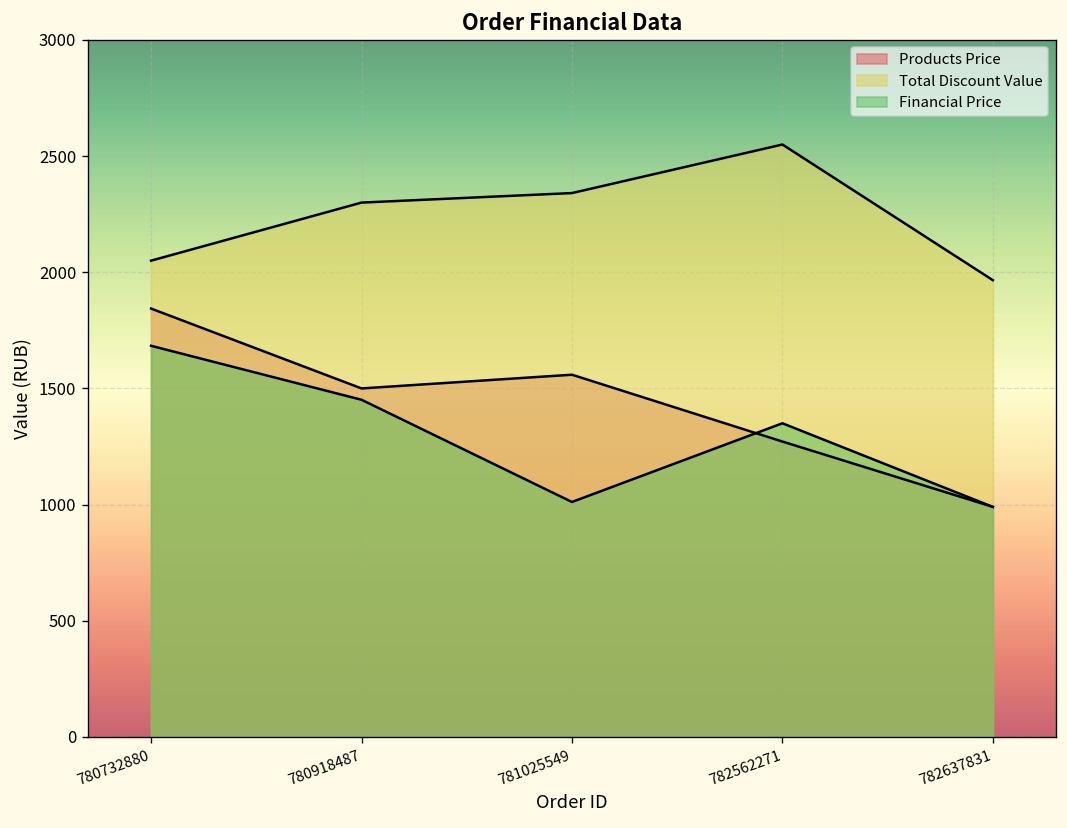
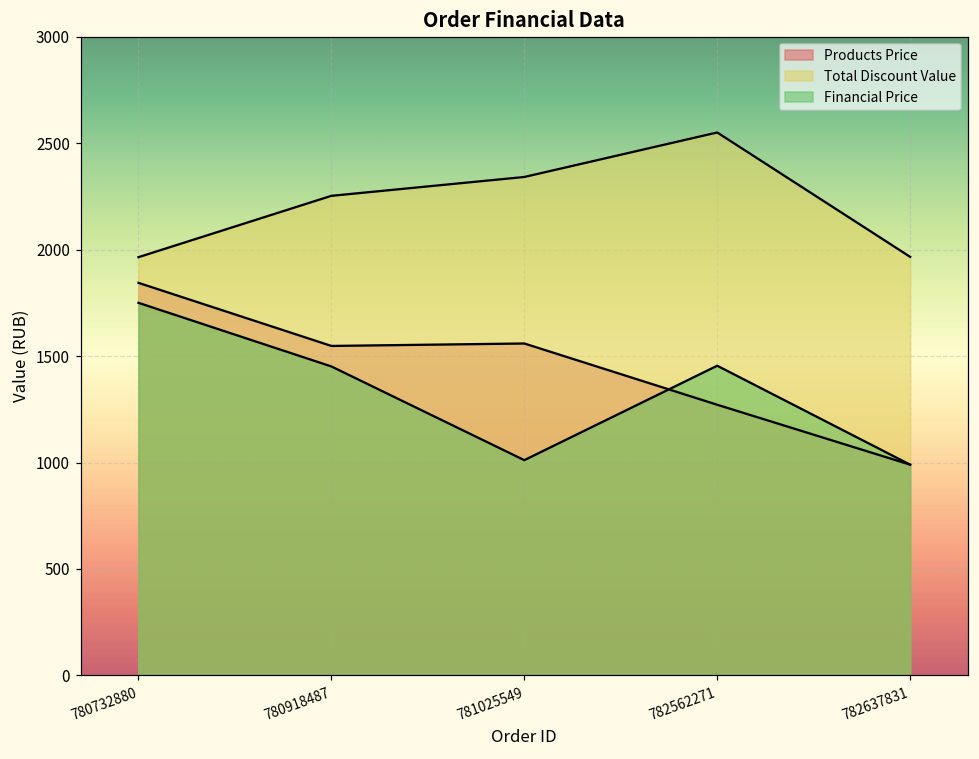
  {
    "Products Price": {
      "780732880": 1840,
-     "780918487": 1500,
+     "780918487": 1550,
      "781025549": 1560,
      "782562271": 1270
    },
    "Total Discount Value": {
-     "780732880": 2050,
-     "780918487": 2300,
+     "780732880": 1960,
+     "780918487": 2250,
      "781025549": 2340,
      "782562271": 2550,
      "782637831": 1970
    },
    "Financial Price": {
-     "780732880": 1680,
+     "780732880": 1750,
      "780918487": 1450,
      "781025549": 1010,
-     "782562271": 1350
+     "782562271": 1450
    }
  }
